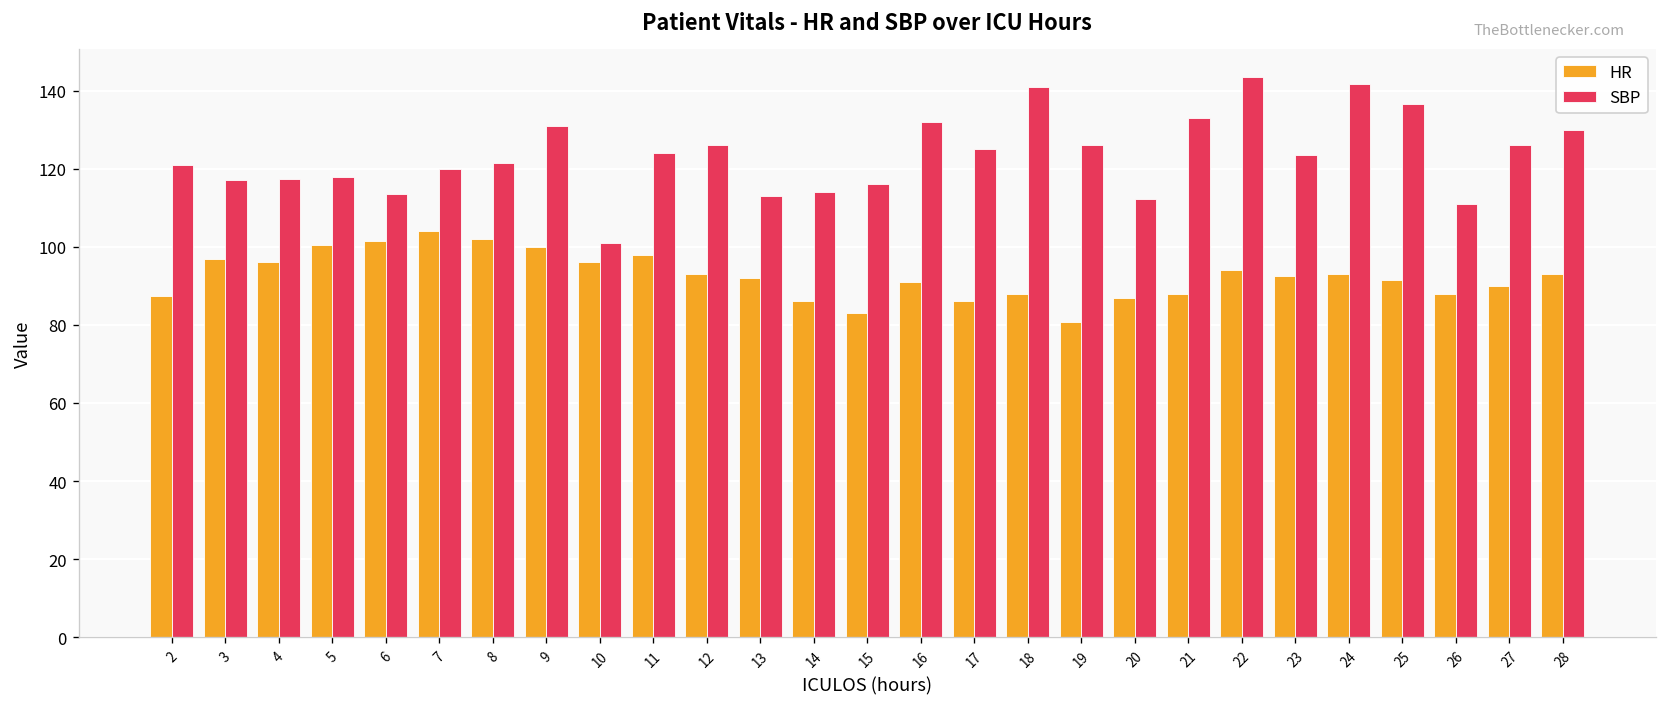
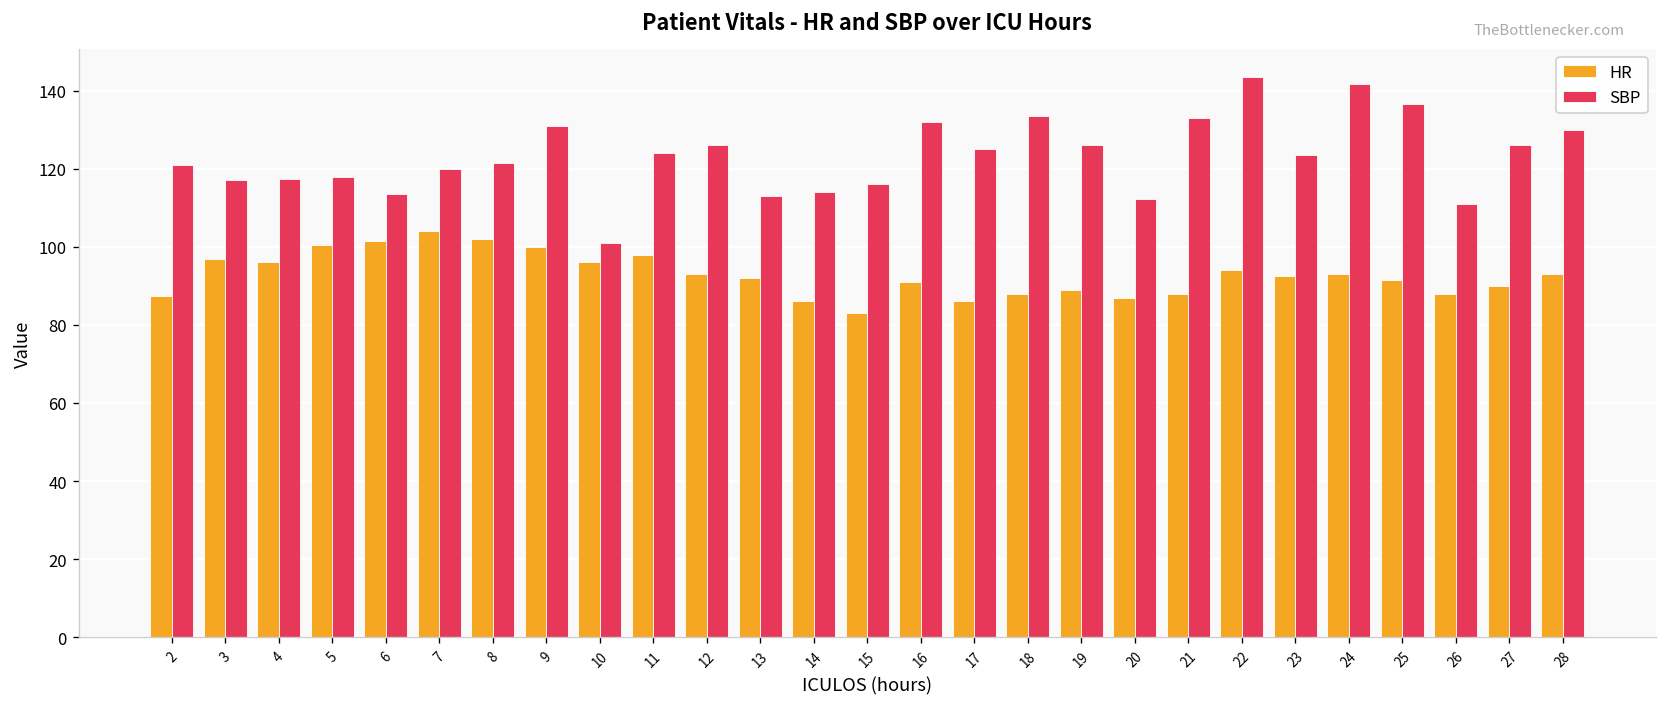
  {
    "HR": {
      "2": 88,
      "3": 97,
      "4": 96,
      "5": 101,
      "6": 102,
      "7": 104,
      "8": 102,
      "9": 100,
      "10": 96,
      "11": 98,
      "12": 93,
      "13": 92,
      "14": 86,
      "15": 83,
      "16": 91,
      "17": 86,
      "18": 88,
-     "19": 81,
+     "19": 89,
      "20": 87,
      "21": 88,
      "22": 94,
      "23": 93,
      "24": 93,
      "25": 92,
      "26": 88,
      "27": 90,
      "28": 93
    },
    "SBP": {
      "2": 121,
      "3": 117,
      "4": 118,
      "5": 118,
      "6": 114,
      "7": 120,
      "8": 122,
      "9": 131,
      "10": 101,
      "11": 124,
      "12": 126,
      "13": 113,
      "14": 114,
      "15": 116,
      "16": 132,
      "17": 125,
-     "18": 141,
+     "18": 134,
      "19": 126,
      "20": 112,
      "21": 133,
      "22": 144,
      "23": 124,
      "24": 142,
      "25": 137,
      "26": 111,
      "27": 126,
      "28": 130
    }
  }
